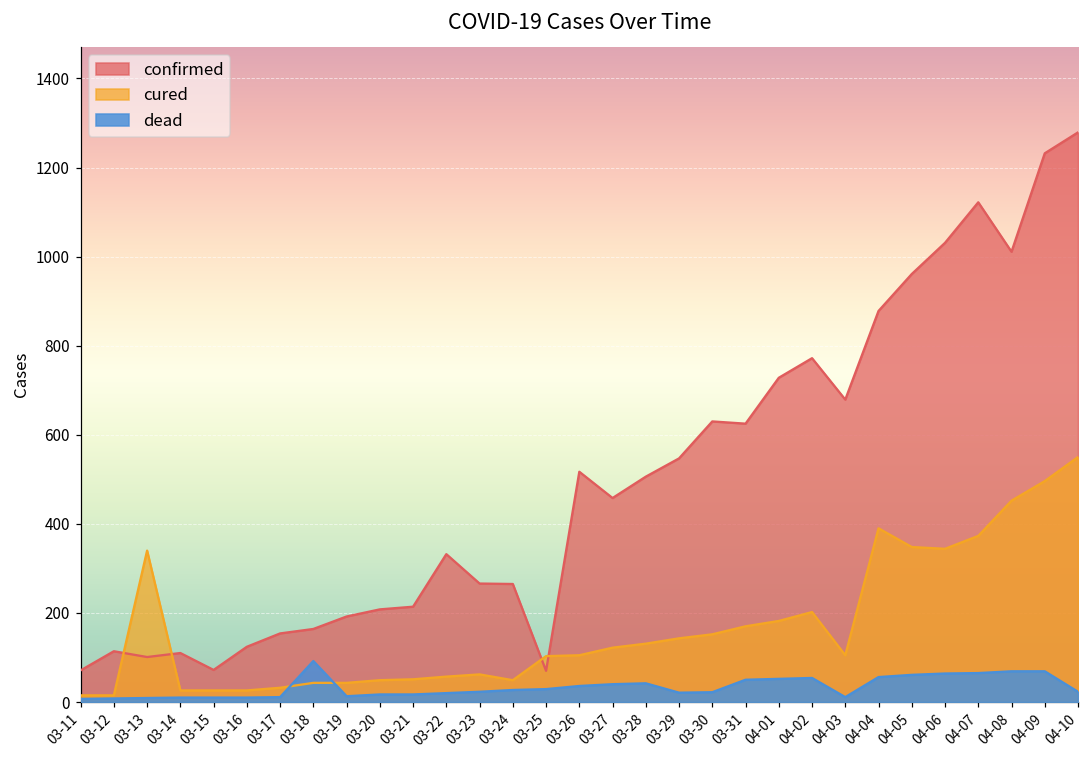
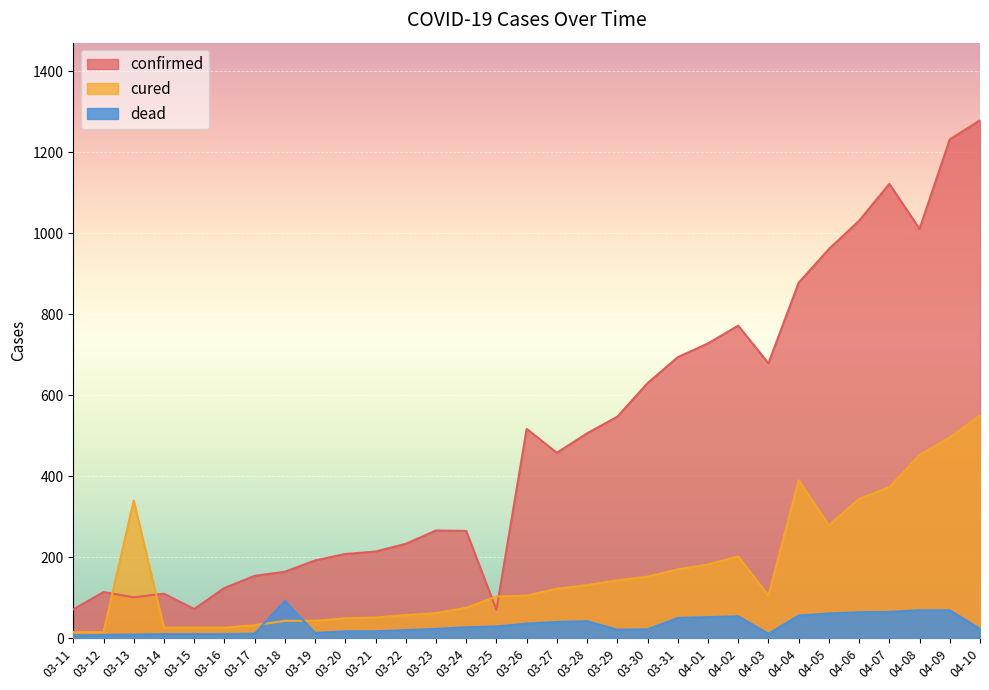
  {
    "confirmed": {
      "03-11": 70,
      "03-12": 110,
      "03-13": 100,
      "03-14": 110,
      "03-15": 70,
      "03-16": 120,
      "03-17": 150,
      "03-18": 160,
      "03-19": 190,
      "03-20": 210,
      "03-21": 210,
-     "03-22": 330,
+     "03-22": 230,
      "03-23": 270,
      "03-24": 270,
      "03-25": 70,
      "03-26": 520,
      "03-27": 460,
      "03-28": 510,
      "03-29": 550,
      "03-30": 630,
-     "03-31": 630,
+     "03-31": 690,
      "04-01": 730,
      "04-02": 770,
      "04-03": 680,
      "04-04": 880,
      "04-05": 960,
      "04-06": 1030,
      "04-07": 1120,
      "04-08": 1010,
      "04-09": 1230,
      "04-10": 1280
    },
    "cured": {
      "03-11": 20,
      "03-12": 20,
      "03-13": 340,
      "03-14": 30,
      "03-15": 30,
      "03-16": 30,
      "03-17": 30,
      "03-18": 40,
      "03-19": 40,
      "03-20": 50,
      "03-21": 50,
      "03-22": 60,
      "03-23": 60,
-     "03-24": 50,
+     "03-24": 80,
      "03-25": 100,
      "03-26": 110,
      "03-27": 120,
      "03-28": 130,
      "03-29": 140,
      "03-30": 150,
      "03-31": 170,
      "04-01": 180,
      "04-02": 200,
      "04-03": 110,
      "04-04": 390,
-     "04-05": 350,
+     "04-05": 280,
      "04-06": 340,
      "04-07": 370,
      "04-08": 450,
      "04-09": 500,
      "04-10": 550
    },
    "dead": {
      "03-11": 10,
      "03-12": 10,
      "03-13": 10,
      "03-14": 10,
      "03-15": 10,
      "03-16": 10,
      "03-17": 10,
      "03-18": 90,
      "03-19": 10,
      "03-20": 20,
      "03-21": 20,
      "03-22": 20,
      "03-23": 20,
      "03-24": 30,
      "03-25": 30,
      "03-26": 40,
      "03-27": 40,
      "03-28": 40,
      "03-29": 20,
      "03-30": 20,
      "03-31": 50,
      "04-01": 50,
      "04-02": 50,
      "04-03": 10,
      "04-04": 60,
      "04-05": 60,
      "04-06": 60,
      "04-07": 70,
      "04-08": 70,
      "04-09": 70,
      "04-10": 20
    }
  }
